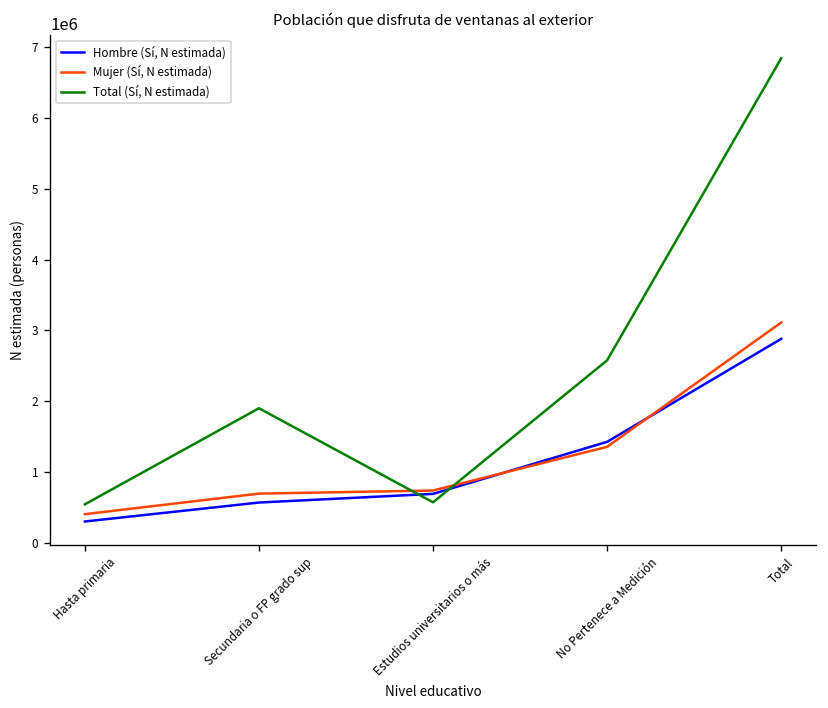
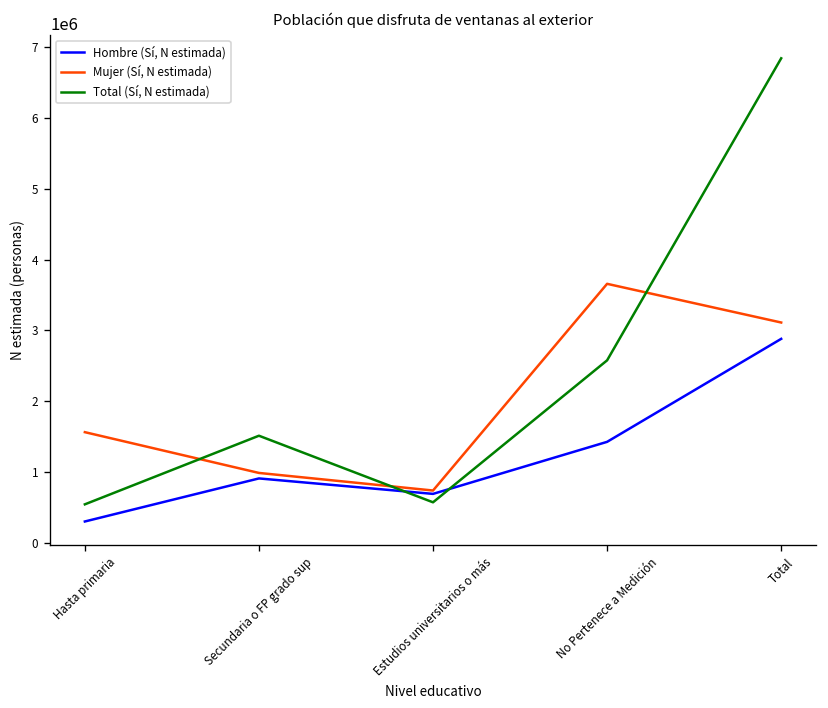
  {
    "Hombre (Sí, N estimada)": {
      "Hasta primaria": 300000,
-     "Secundaria o FP grado sup": 600000,
+     "Secundaria o FP grado sup": 900000,
      "Estudios universitarios o más": 700000,
      "No Pertenece a Medición": 1400000,
      "Total": 2900000
    },
    "Mujer (Sí, N estimada)": {
-     "Hasta primaria": 400000,
-     "Secundaria o FP grado sup": 700000,
+     "Hasta primaria": 1600000,
+     "Secundaria o FP grado sup": 1000000,
      "Estudios universitarios o más": 700000,
-     "No Pertenece a Medición": 1400000,
+     "No Pertenece a Medición": 3700000,
      "Total": 3100000
    },
    "Total (Sí, N estimada)": {
      "Hasta primaria": 500000,
-     "Secundaria o FP grado sup": 1900000,
+     "Secundaria o FP grado sup": 1500000,
      "Estudios universitarios o más": 600000,
      "No Pertenece a Medición": 2600000,
      "Total": 6800000
    }
  }
